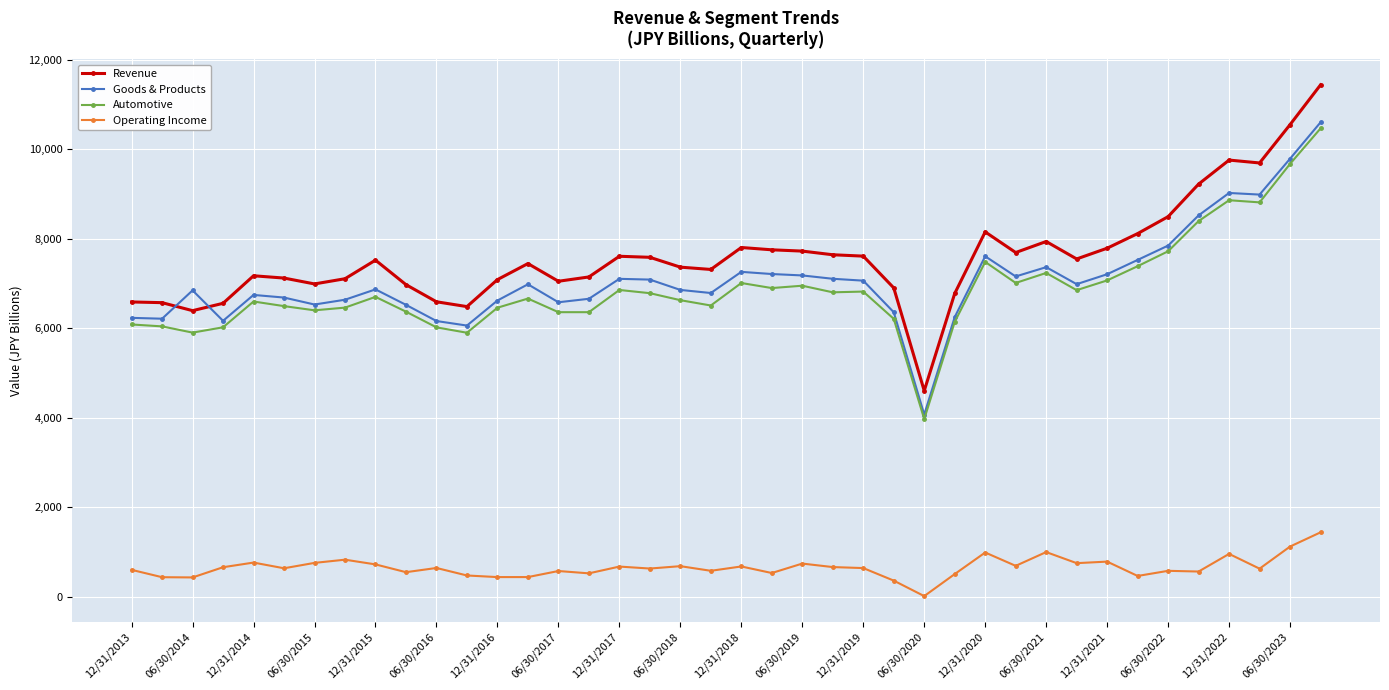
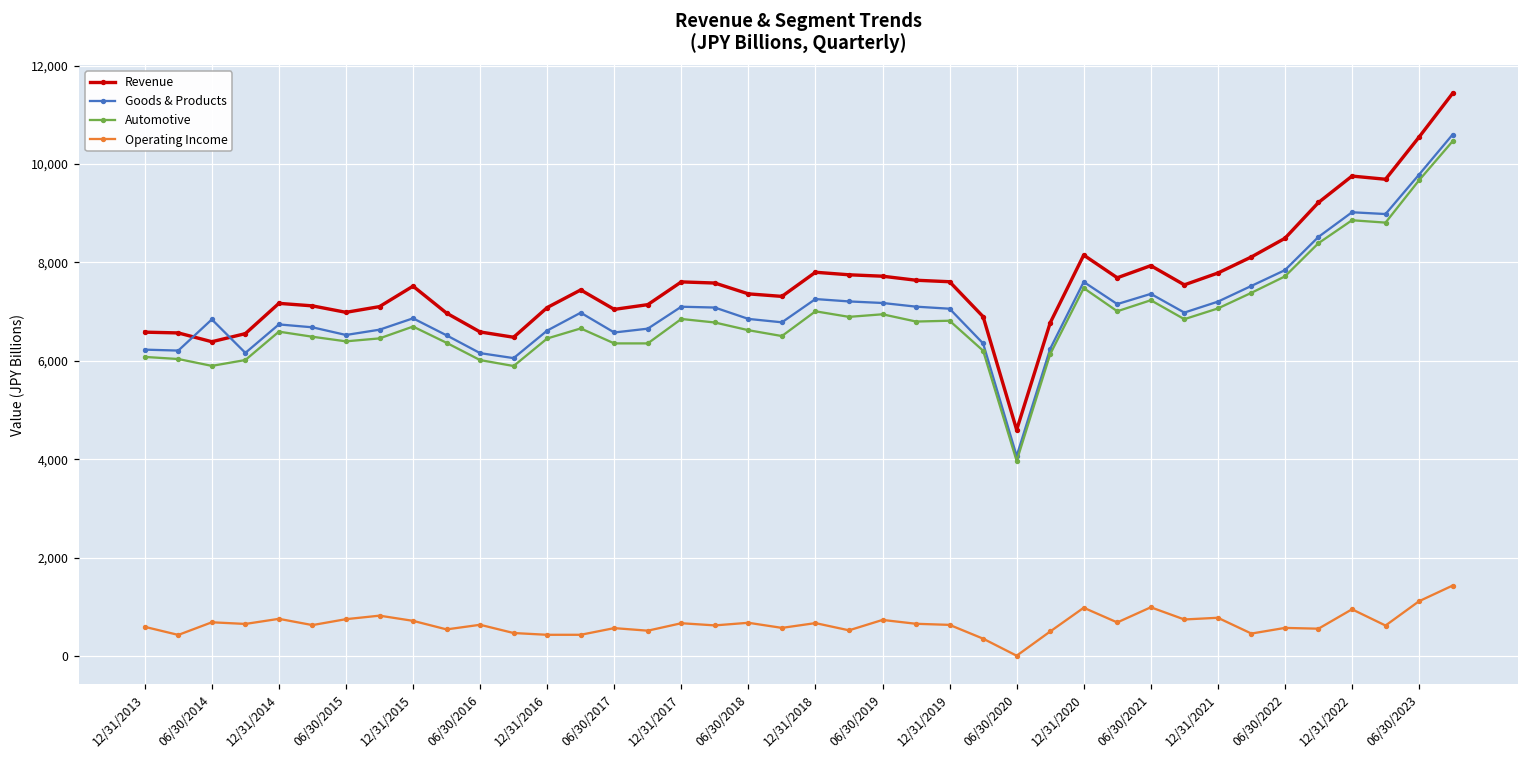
  {
    "Revenue": {
      "12/31/2013": "6,600",
      "06/30/2014": "6,400",
      "12/31/2014": "7,200",
      "06/30/2015": "7,000",
      "12/31/2015": "7,500",
      "06/30/2016": "6,600",
      "12/31/2016": "7,100",
      "06/30/2017": "7,000",
      "12/31/2017": "7,600",
      "06/30/2018": "7,400",
      "12/31/2018": "7,800",
      "06/30/2019": "7,700",
      "12/31/2019": "7,600",
      "06/30/2020": "4,600",
      "12/31/2020": "8,200",
      "06/30/2021": "7,900",
      "12/31/2021": "7,800",
      "06/30/2022": "8,500",
      "12/31/2022": "9,800",
      "06/30/2023": "10,500"
    },
    "Goods & Products": {
      "12/31/2013": "6,200",
      "06/30/2014": "6,800",
      "12/31/2014": "6,700",
      "06/30/2015": "6,500",
      "12/31/2015": "6,900",
      "06/30/2016": "6,200",
      "12/31/2016": "6,600",
      "06/30/2017": "6,600",
      "12/31/2017": "7,100",
      "06/30/2018": "6,900",
      "12/31/2018": "7,300",
      "06/30/2019": "7,200",
      "12/31/2019": "7,100",
      "06/30/2020": "4,100",
      "12/31/2020": "7,600",
      "06/30/2021": "7,400",
      "12/31/2021": "7,200",
      "06/30/2022": "7,800",
      "12/31/2022": "9,000",
      "06/30/2023": "9,800"
    },
    "Automotive": {
      "12/31/2013": "6,100",
      "06/30/2014": "5,900",
      "12/31/2014": "6,600",
      "06/30/2015": "6,400",
      "12/31/2015": "6,700",
      "06/30/2016": "6,000",
      "12/31/2016": "6,500",
      "06/30/2017": "6,400",
      "12/31/2017": "6,900",
      "06/30/2018": "6,600",
      "12/31/2018": "7,000",
      "06/30/2019": "6,900",
      "12/31/2019": "6,800",
      "06/30/2020": "4,000",
      "12/31/2020": "7,500",
      "06/30/2021": "7,200",
      "12/31/2021": "7,100",
      "06/30/2022": "7,700",
      "12/31/2022": "8,900",
      "06/30/2023": "9,700"
    },
    "Operating Income": {
      "12/31/2013": "600",
-     "06/30/2014": "400",
+     "06/30/2014": "700",
      "12/31/2014": "800",
      "06/30/2015": "800",
      "12/31/2015": "700",
      "06/30/2016": "600",
      "12/31/2016": "400",
      "06/30/2017": "600",
      "12/31/2017": "700",
      "06/30/2018": "700",
      "12/31/2018": "700",
      "06/30/2019": "700",
      "12/31/2019": "600",
      "06/30/2020": "0",
      "12/31/2020": "1,000",
      "06/30/2021": "1,000",
      "12/31/2021": "800",
      "06/30/2022": "600",
      "12/31/2022": "1,000",
      "06/30/2023": "1,100"
    }
  }
